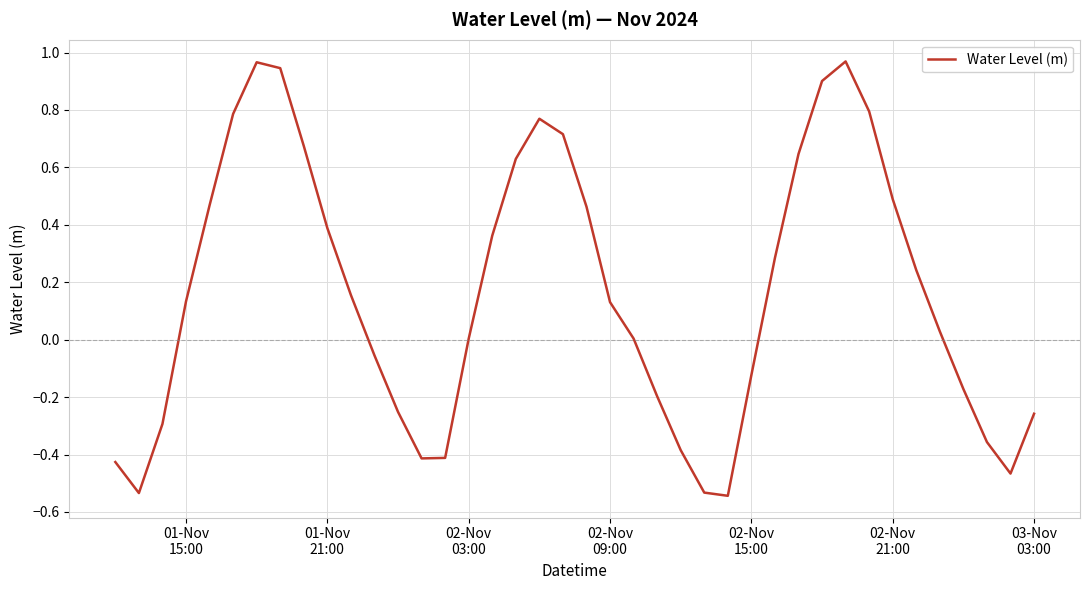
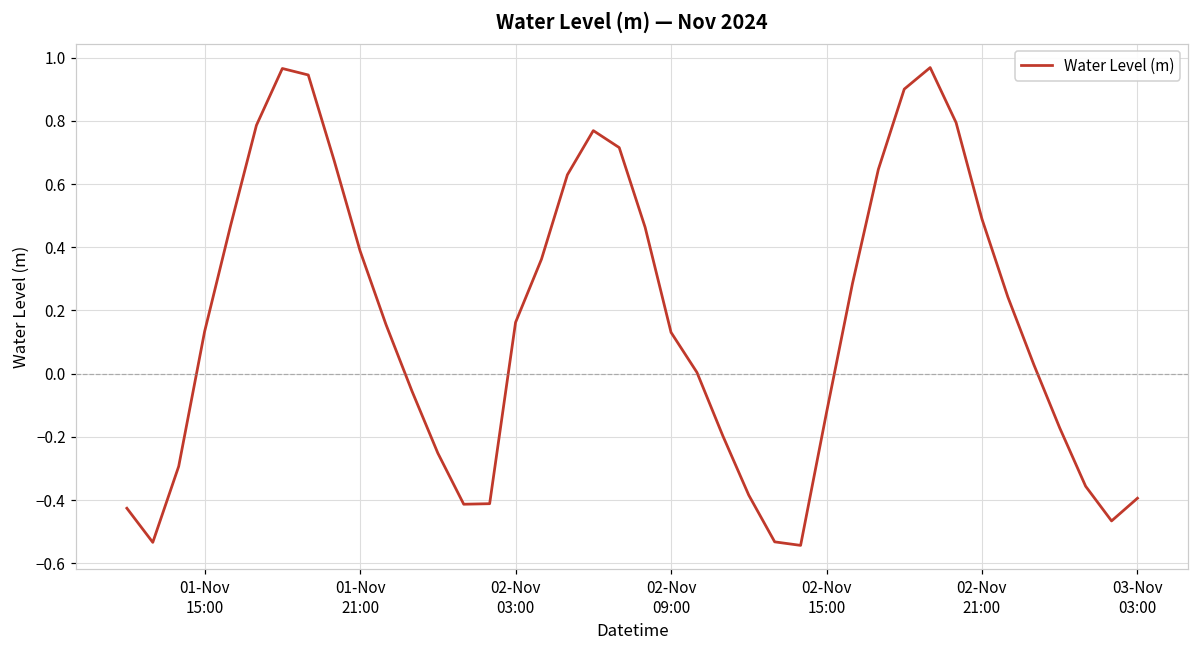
  {
    "01-Nov 15:00": 0.13,
    "01-Nov 21:00": 0.39,
-   "02-Nov 03:00": 0.00,
+   "02-Nov 03:00": 0.16,
    "02-Nov 09:00": 0.13,
    "02-Nov 15:00": -0.12,
    "02-Nov 21:00": 0.49,
-   "03-Nov 03:00": -0.26
+   "03-Nov 03:00": -0.39
  }
